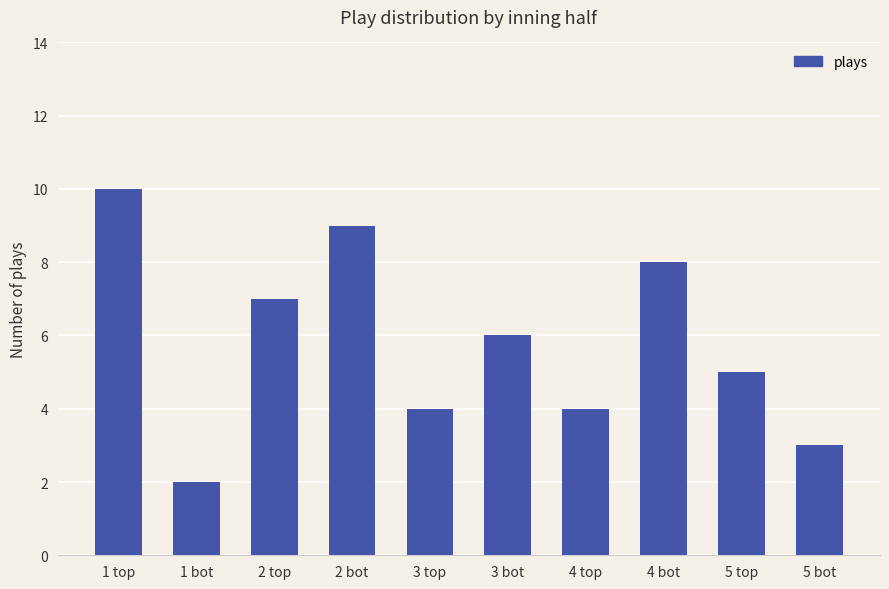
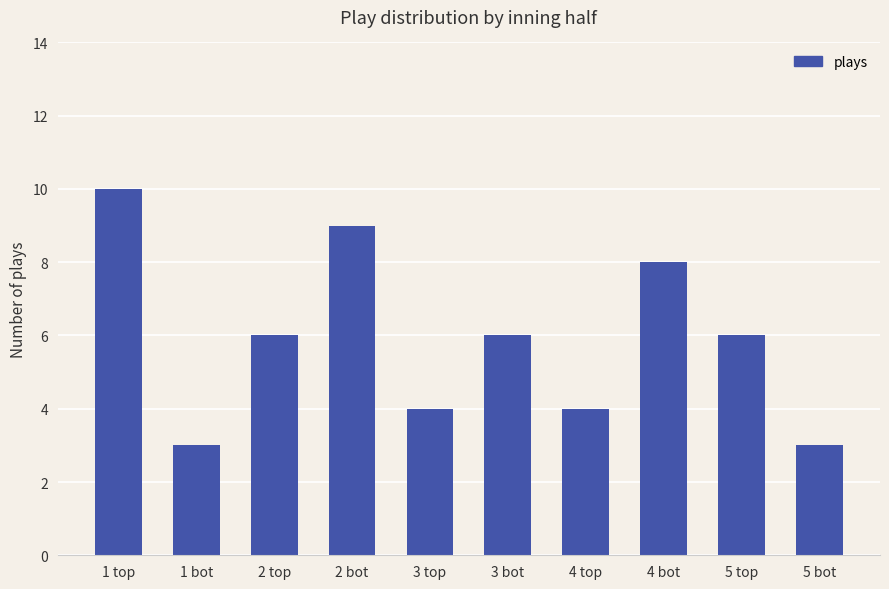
  {
    "1 top": 10,
-   "1 bot": 2,
-   "2 top": 7,
+   "1 bot": 3,
+   "2 top": 6,
    "2 bot": 9,
    "3 top": 4,
    "3 bot": 6,
    "4 top": 4,
    "4 bot": 8,
-   "5 top": 5,
+   "5 top": 6,
    "5 bot": 3
  }
